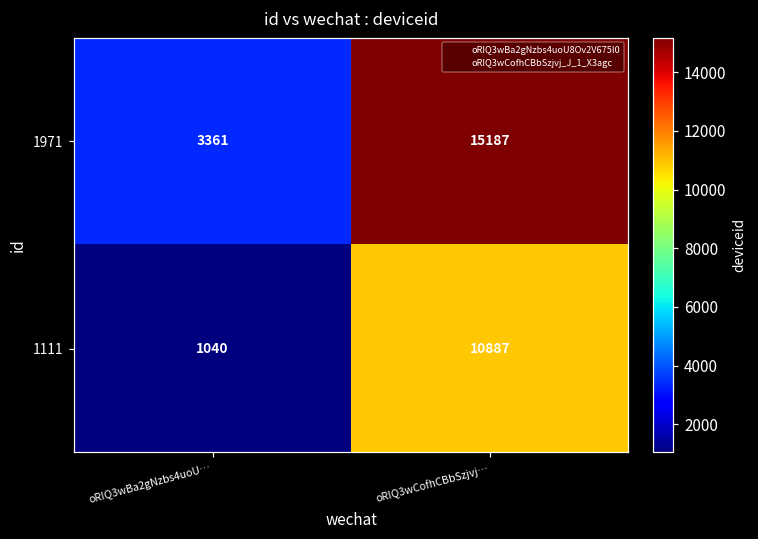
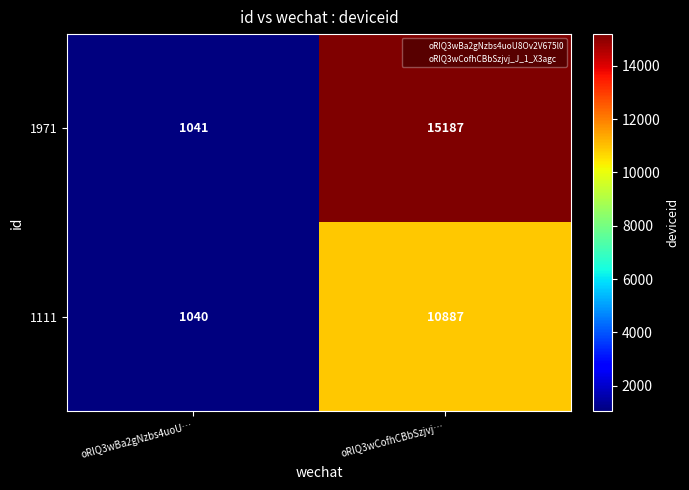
  {
    "1971": {
-     "oRIQ3wBa2gNzbs4uoU…": 3361
+     "oRIQ3wBa2gNzbs4uoU…": 1041
    }
  }
